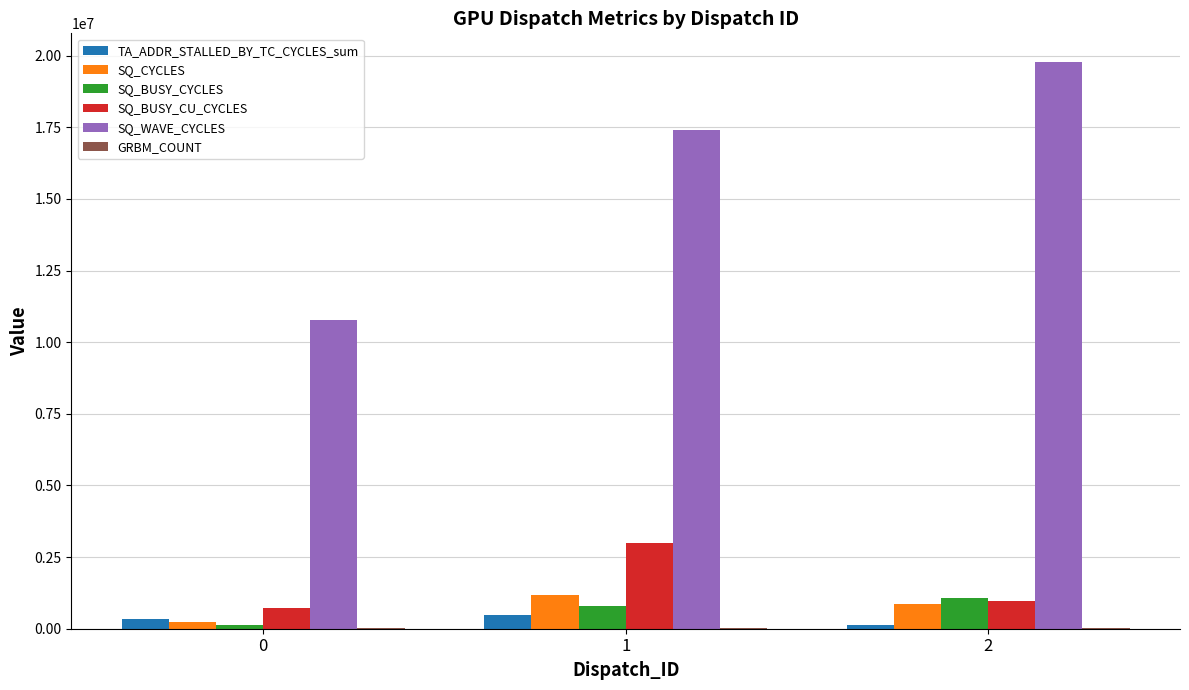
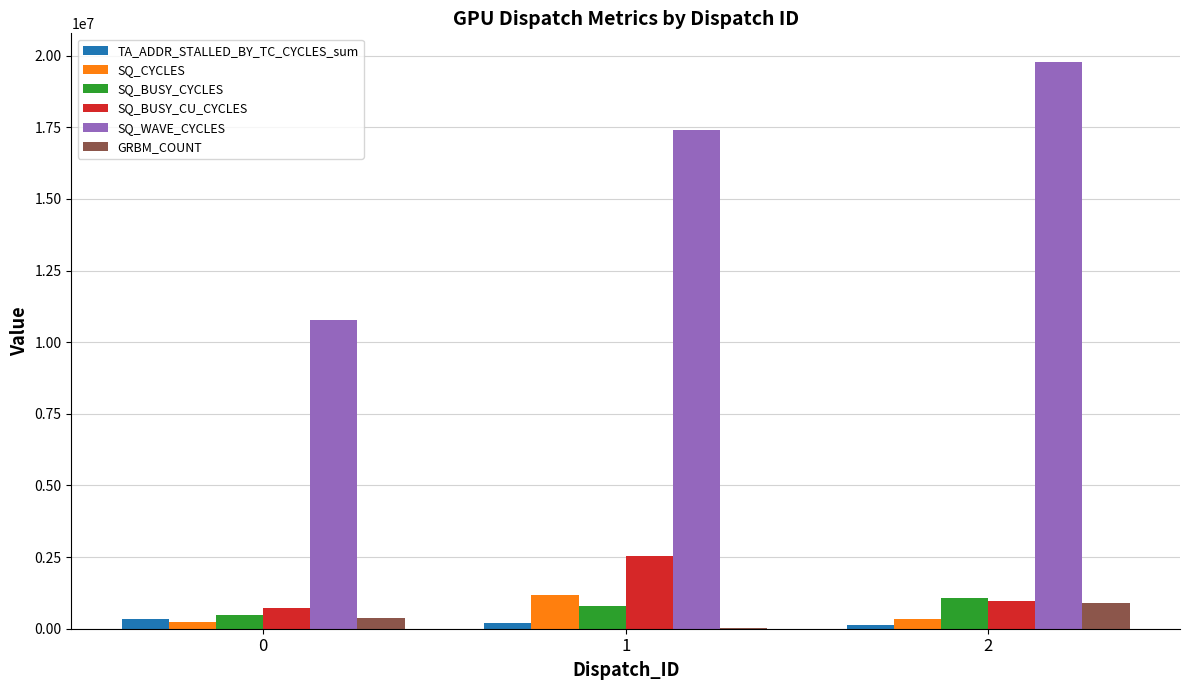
  {
    "TA_ADDR_STALLED_BY_TC_CYCLES_sum": {
      "0": 400000,
-     "1": 500000,
+     "1": 200000,
      "2": 100000
    },
    "SQ_CYCLES": {
      "0": 200000,
      "1": 1200000,
-     "2": 900000
+     "2": 300000
    },
    "SQ_BUSY_CYCLES": {
-     "0": 100000,
+     "0": 500000,
      "1": 800000,
      "2": 1100000
    },
    "SQ_BUSY_CU_CYCLES": {
      "0": 700000,
-     "1": 3000000,
+     "1": 2600000,
      "2": 1000000
    },
    "SQ_WAVE_CYCLES": {
      "0": 10800000,
      "1": 17400000,
      "2": 19800000
    },
    "GRBM_COUNT": {
-     "0": 0,
-     "2": 0
+     "0": 400000,
+     "2": 900000
    }
  }
